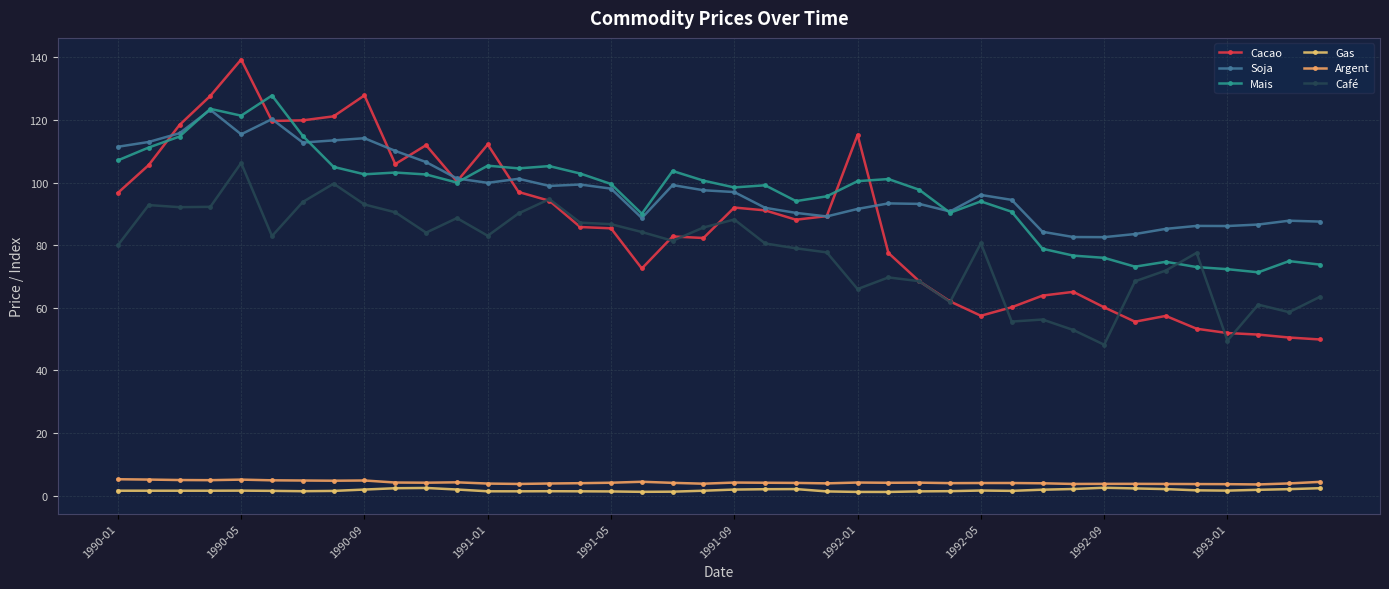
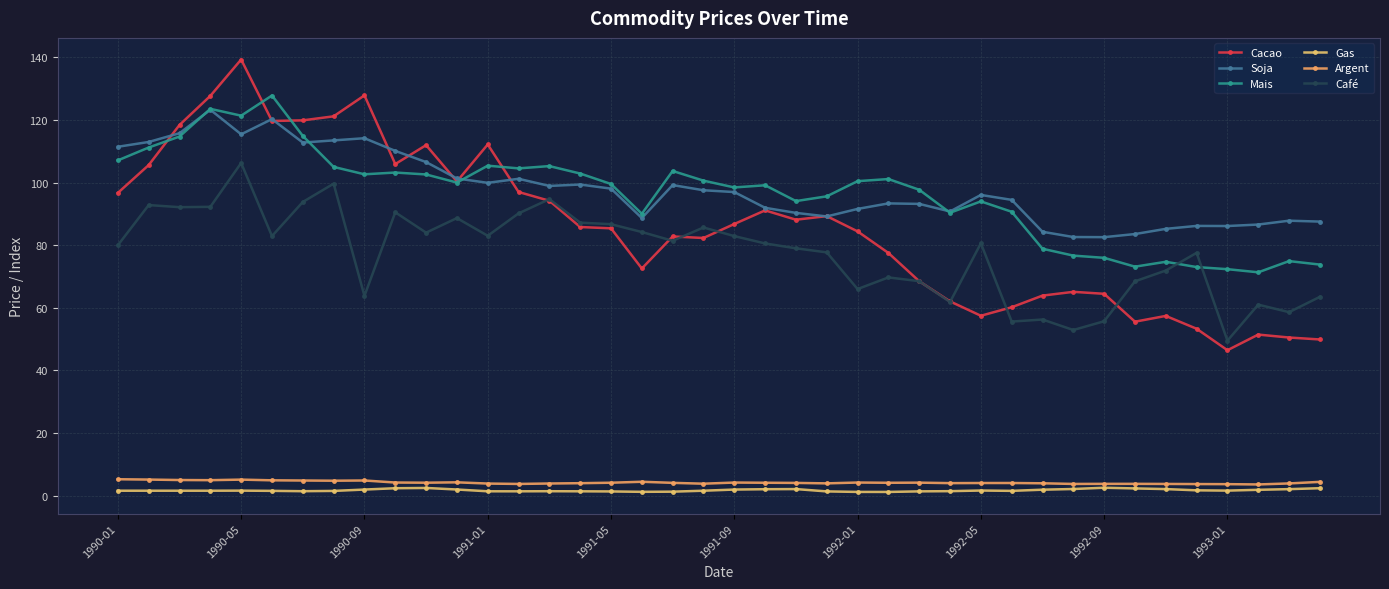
  {
    "Cacao": {
      "1990-01": 97,
      "1990-05": 139,
      "1990-09": 128,
      "1991-01": 112,
      "1991-05": 85,
-     "1991-09": 92,
-     "1992-01": 115,
+     "1991-09": 87,
+     "1992-01": 84,
      "1992-05": 57,
-     "1992-09": 60,
-     "1993-01": 52
+     "1992-09": 64,
+     "1993-01": 46
    },
    "Café": {
      "1990-01": 80,
      "1990-05": 106,
-     "1990-09": 93,
+     "1990-09": 64,
      "1991-01": 83,
      "1991-05": 87,
-     "1991-09": 88,
+     "1991-09": 83,
      "1992-01": 66,
      "1992-05": 81,
-     "1992-09": 48,
+     "1992-09": 56,
      "1993-01": 50
    }
  }
